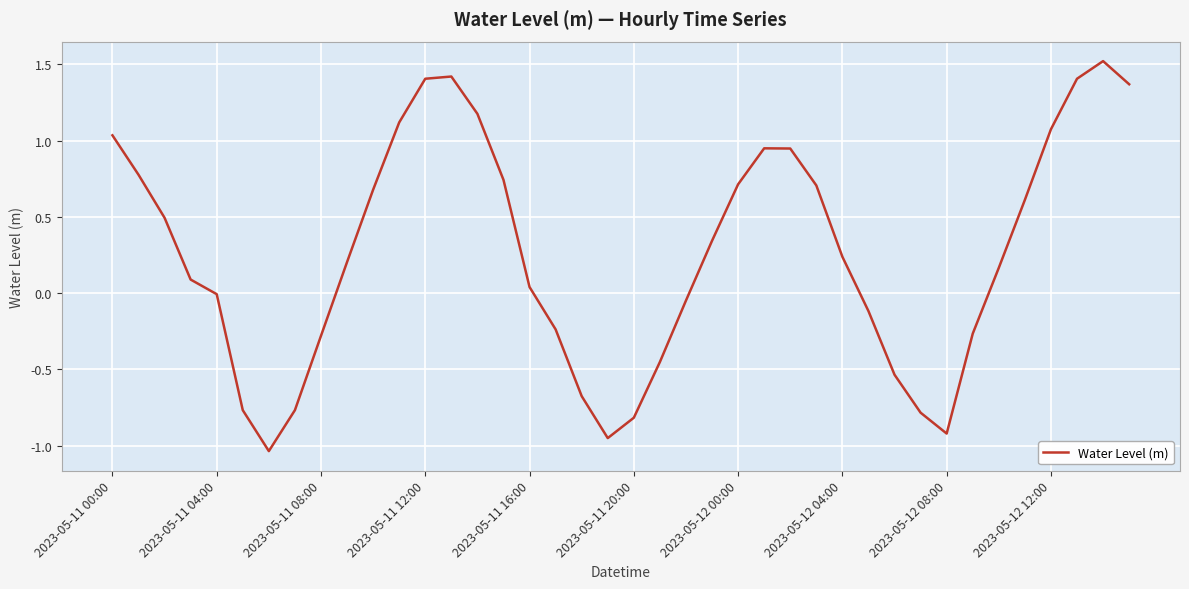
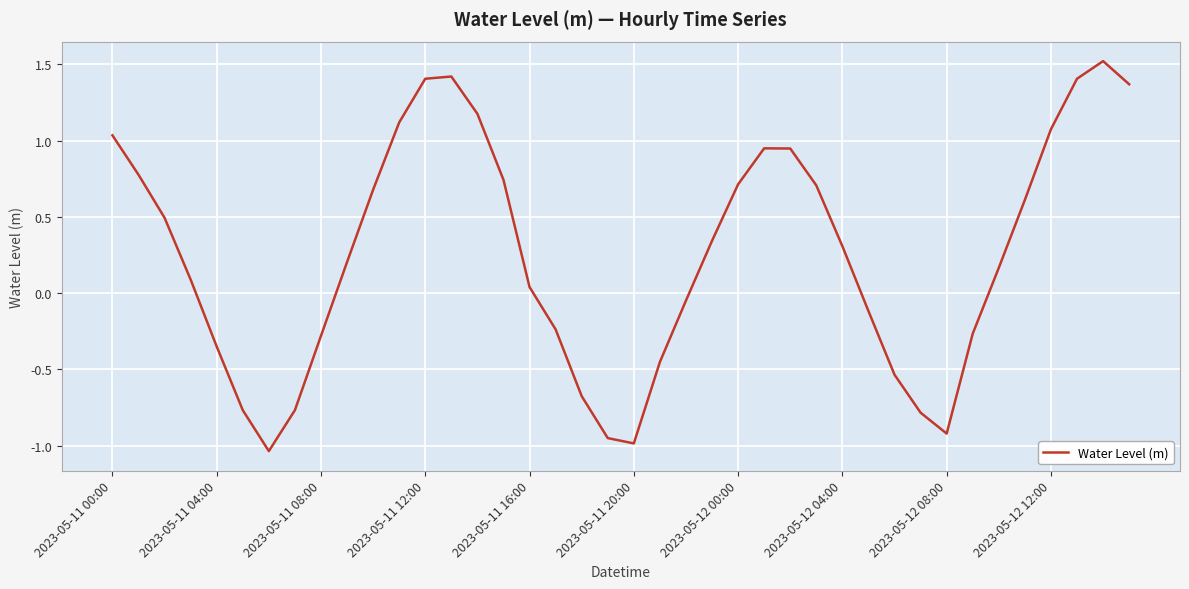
  {
    "2023-05-11 00:00": 1.03,
-   "2023-05-11 04:00": -0.01,
+   "2023-05-11 04:00": -0.35,
    "2023-05-11 08:00": -0.28,
    "2023-05-11 12:00": 1.40,
    "2023-05-11 16:00": 0.04,
-   "2023-05-11 20:00": -0.82,
+   "2023-05-11 20:00": -0.98,
    "2023-05-12 00:00": 0.71,
-   "2023-05-12 04:00": 0.24,
+   "2023-05-12 04:00": 0.31,
    "2023-05-12 08:00": -0.92,
    "2023-05-12 12:00": 1.07
  }
